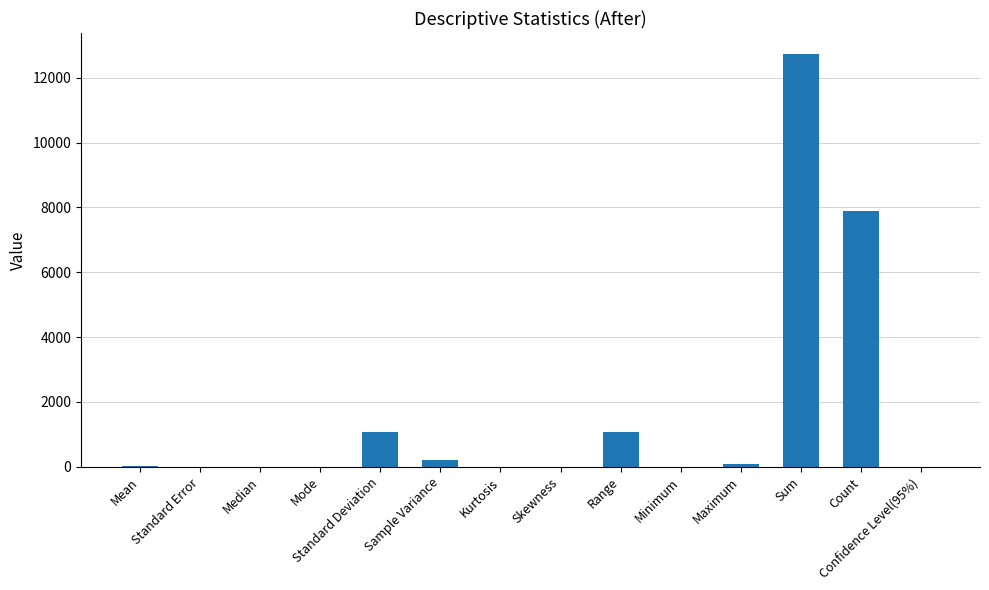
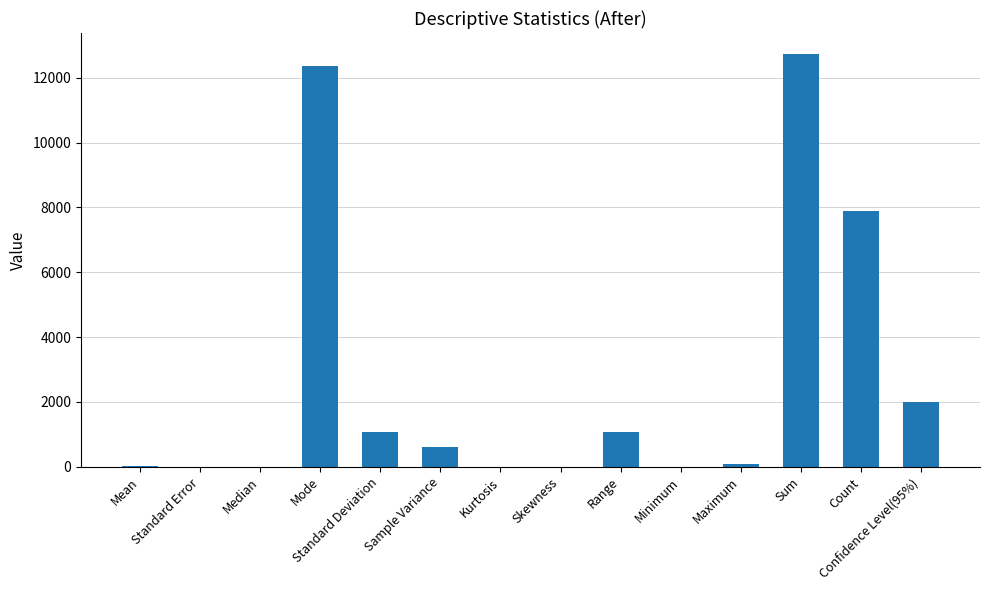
  {
-   "Mode": 0,
+   "Mode": 12400,
    "Standard Deviation": 1100,
-   "Sample Variance": 200,
+   "Sample Variance": 600,
    "Range": 1100,
    "Maximum": 100,
    "Sum": 12700,
    "Count": 7900,
-   "Confidence Level(95%)": 0
+   "Confidence Level(95%)": 2000
  }
